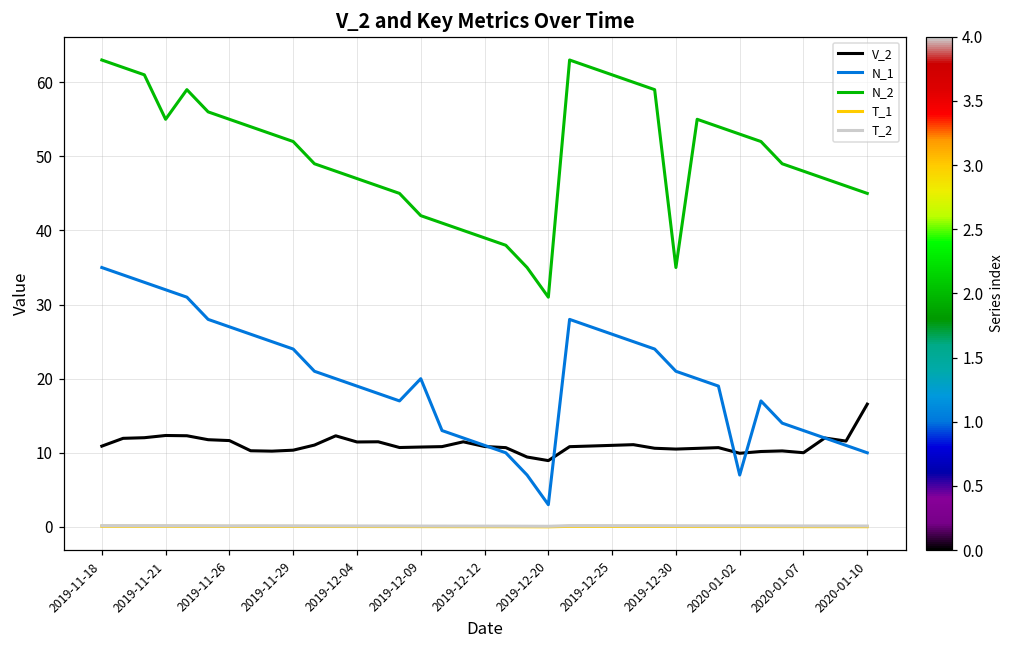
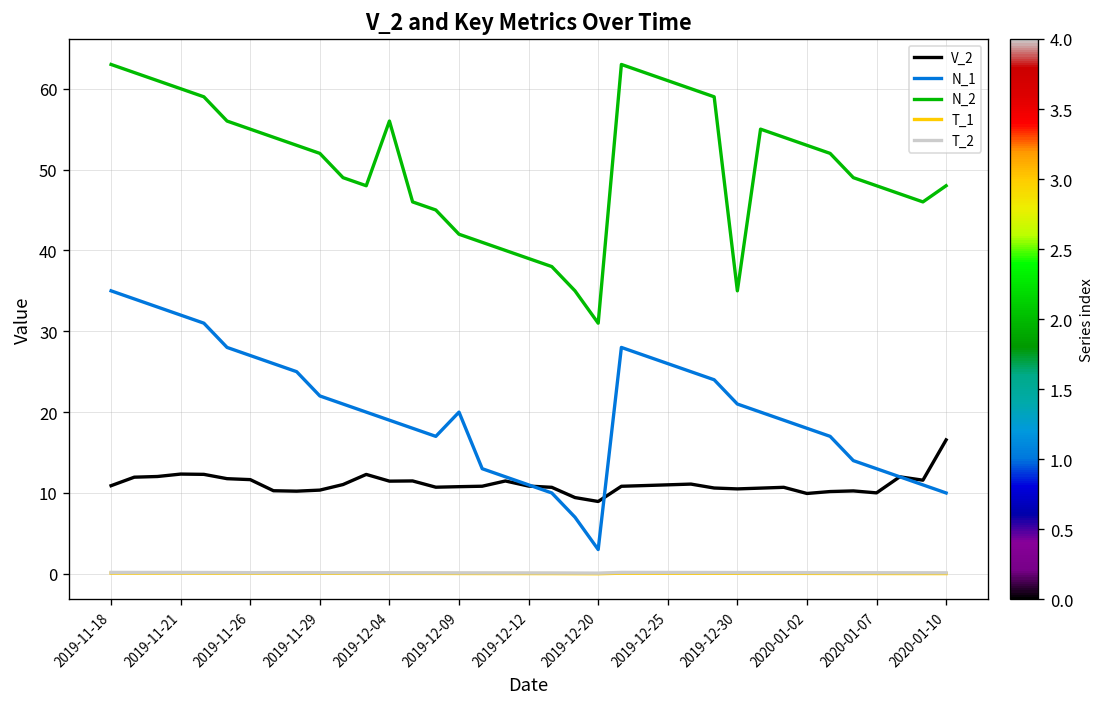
  {
    "V_2": {
      "2019-11-18": 11,
      "2019-11-21": 12,
      "2019-11-26": 12,
      "2019-11-29": 10,
      "2019-12-04": 11,
      "2019-12-09": 11,
      "2019-12-20": 9,
      "2019-12-25": 11,
      "2019-12-30": 11,
      "2020-01-02": 10,
      "2020-01-07": 10,
      "2020-01-10": 17
    },
    "N_1": {
      "2019-11-18": 35,
      "2019-11-21": 32,
      "2019-11-26": 27,
-     "2019-11-29": 24,
+     "2019-11-29": 22,
      "2019-12-04": 19,
      "2019-12-09": 20,
      "2019-12-20": 3,
      "2019-12-25": 26,
      "2019-12-30": 21,
-     "2020-01-02": 7,
+     "2020-01-02": 18,
      "2020-01-07": 13,
      "2020-01-10": 10
    },
    "N_2": {
      "2019-11-18": 63,
-     "2019-11-21": 55,
+     "2019-11-21": 60,
      "2019-11-26": 55,
      "2019-11-29": 52,
-     "2019-12-04": 47,
+     "2019-12-04": 56,
      "2019-12-09": 42,
      "2019-12-12": 39,
      "2019-12-20": 31,
      "2019-12-25": 61,
      "2019-12-30": 35,
      "2020-01-02": 53,
      "2020-01-07": 48,
-     "2020-01-10": 45
+     "2020-01-10": 48
    }
  }
